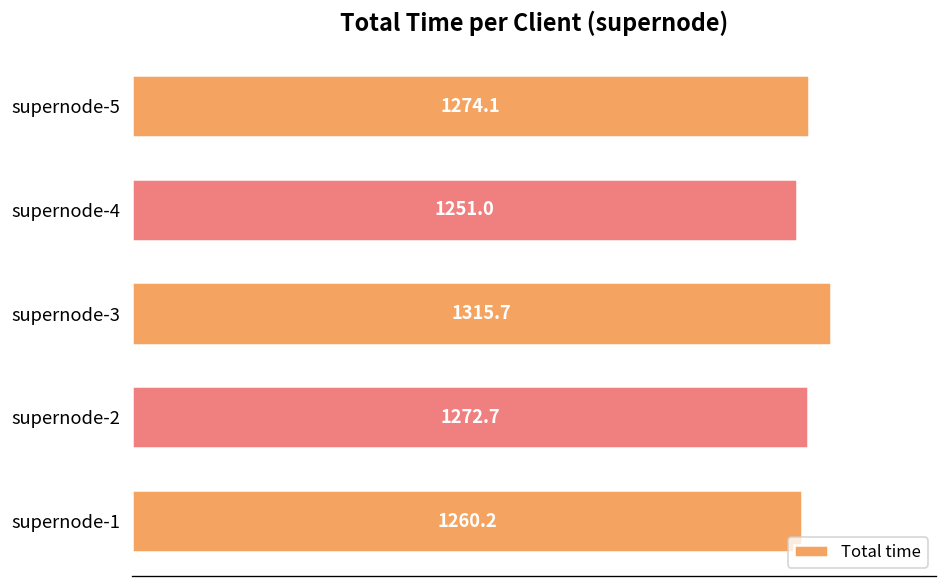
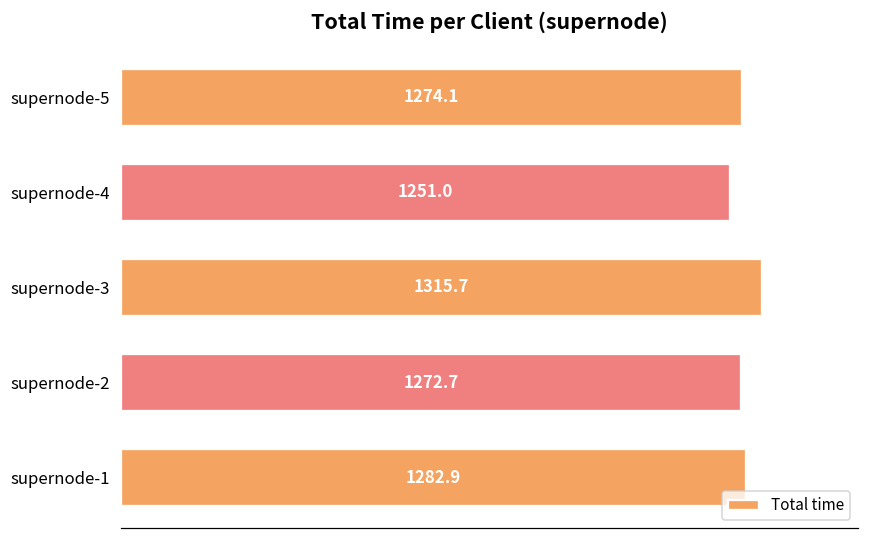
  {
    "supernode-5": 1274.1,
    "supernode-4": 1251.0,
    "supernode-3": 1315.7,
    "supernode-2": 1272.7,
-   "supernode-1": 1260.2
+   "supernode-1": 1282.9
  }
